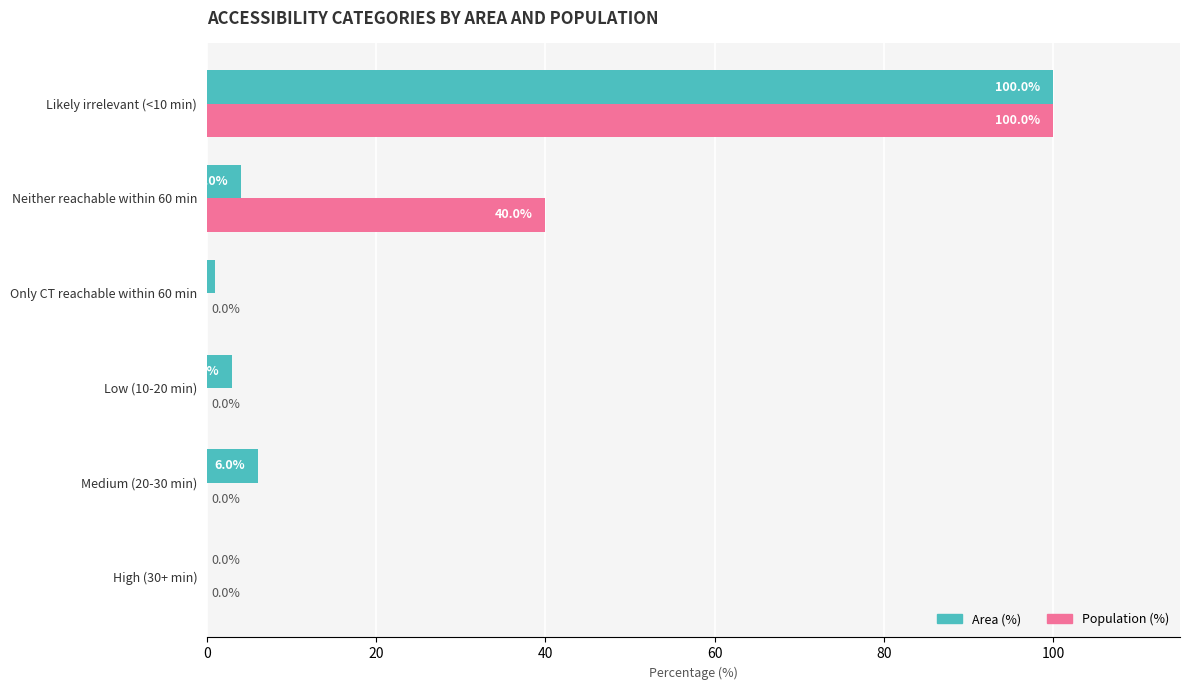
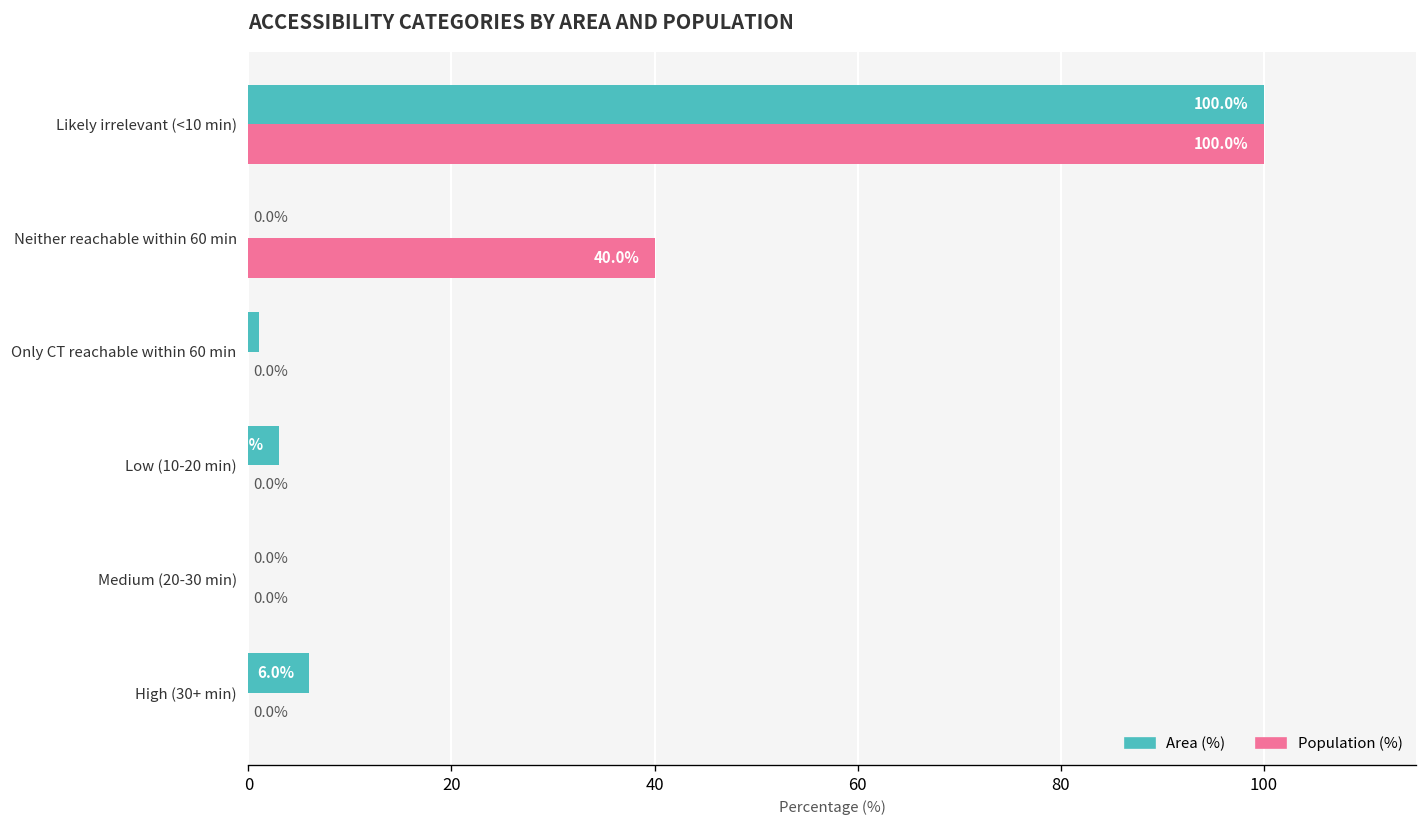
  {
    "Area (%)": {
      "Likely irrelevant (<10 min)": "100.0%",
-     "Neither reachable within 60 min": "4.0%",
-     "Medium (20-30 min)": "6.0%",
-     "High (30+ min)": "0.0%"
+     "Neither reachable within 60 min": "0.0%",
+     "Medium (20-30 min)": "0.0%",
+     "High (30+ min)": "6.0%"
    },
    "Population (%)": {
      "Likely irrelevant (<10 min)": "100.0%",
      "Neither reachable within 60 min": "40.0%",
      "Only CT reachable within 60 min": "0.0%",
      "Low (10-20 min)": "0.0%",
      "Medium (20-30 min)": "0.0%",
      "High (30+ min)": "0.0%"
    }
  }
